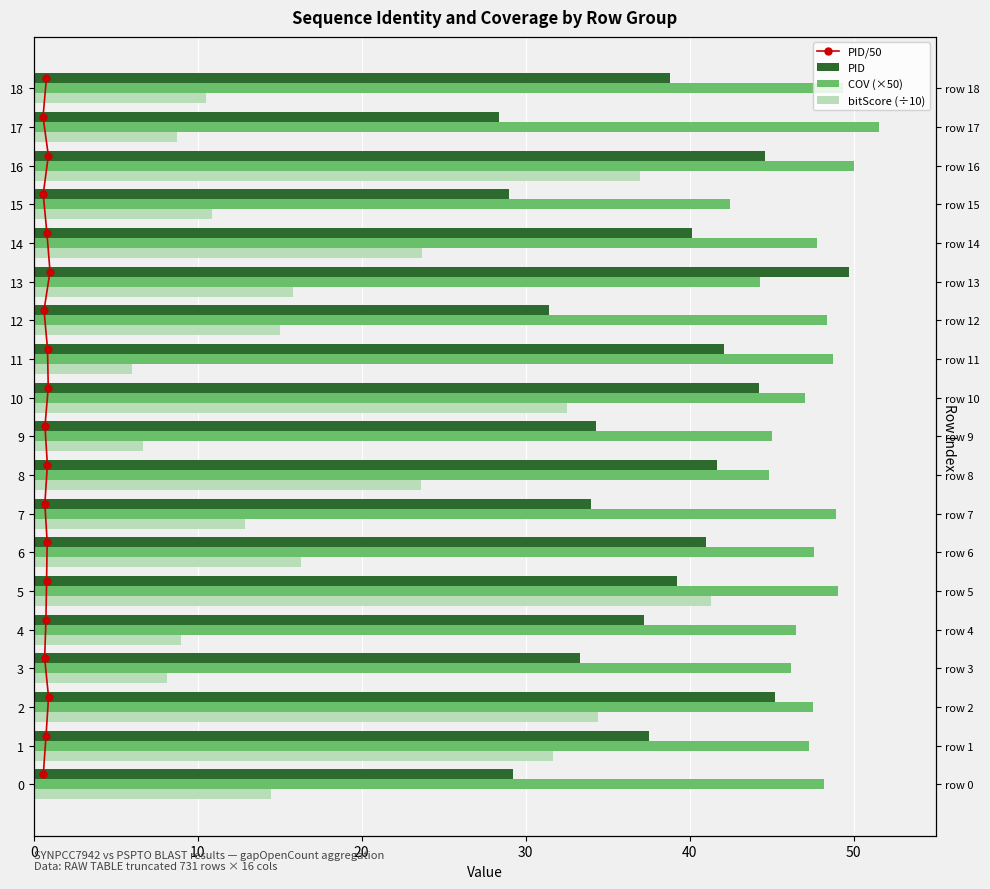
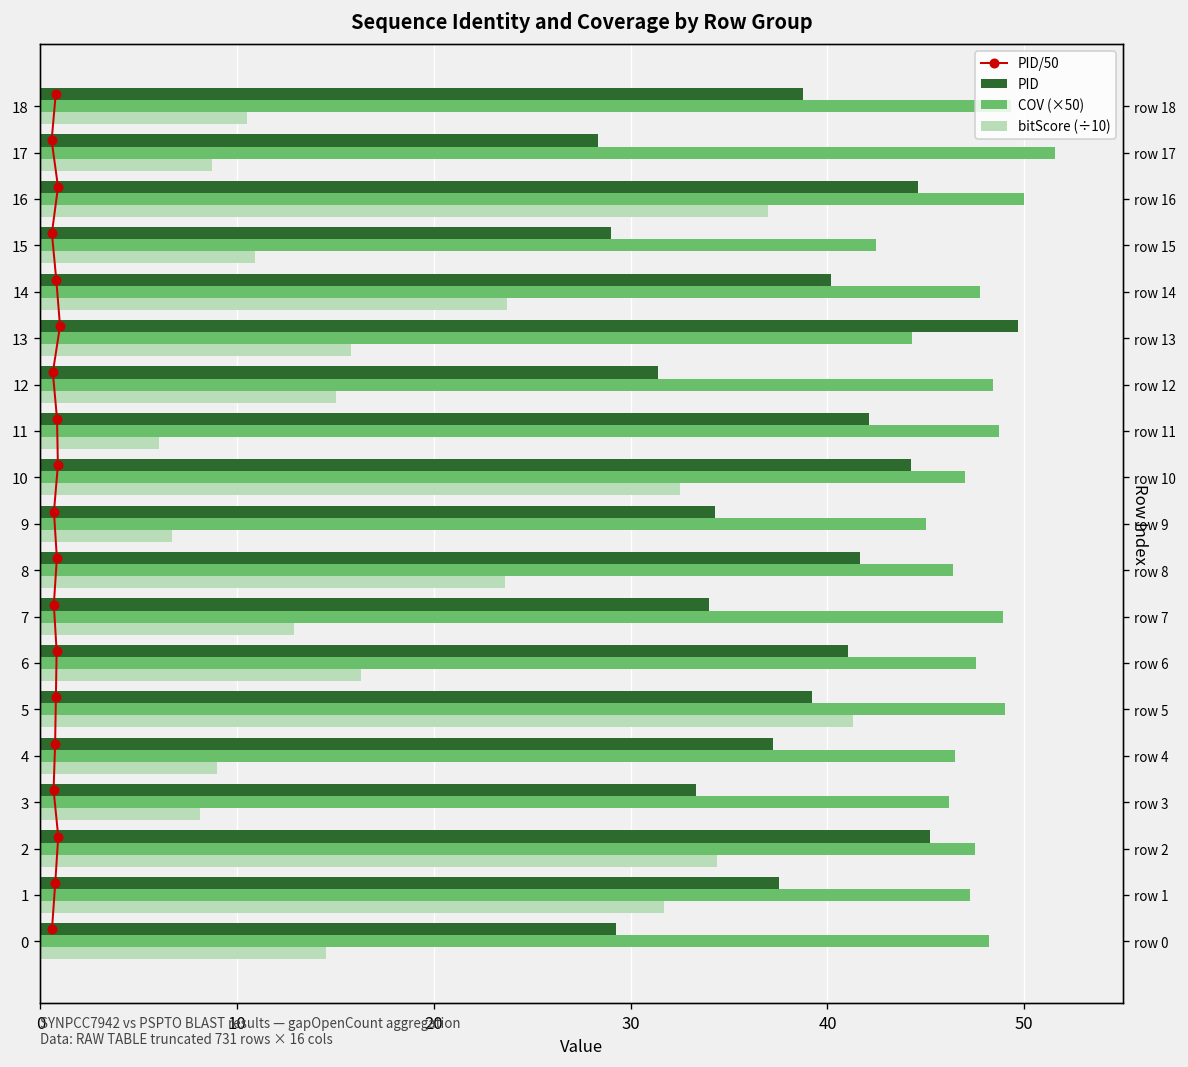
  {
    "COV (×50)": {
      "17": 51.6,
      "16": 50.0,
      "15": 42.5,
      "14": 47.7,
      "13": 44.3,
      "12": 48.4,
      "11": 48.7,
      "10": 47.0,
      "9": 45.0,
-     "8": 44.8,
+     "8": 46.4,
      "7": 48.9,
      "6": 47.6,
      "5": 49.0,
      "4": 46.5,
      "3": 46.2,
      "2": 47.5,
      "1": 47.3,
      "0": 48.2
    }
  }
